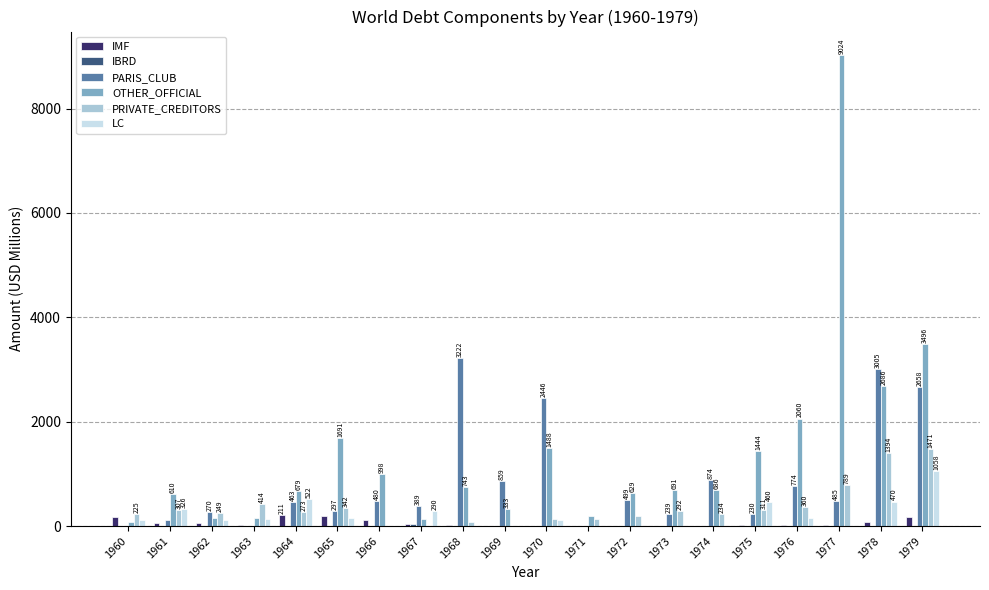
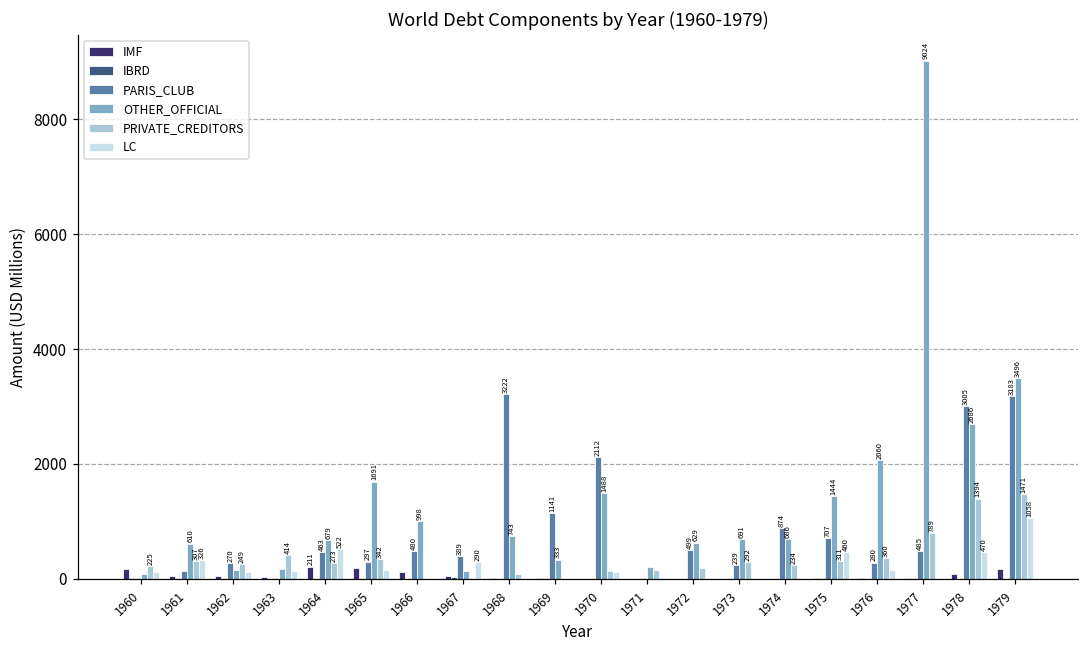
  {
    "PARIS_CLUB": {
      "1962": 270,
      "1964": 463,
      "1965": 297,
      "1966": 480,
      "1967": 389,
      "1968": 3222,
-     "1969": 859,
-     "1970": 2446,
+     "1969": 1141,
+     "1970": 2112,
      "1972": 499,
      "1973": 239,
      "1974": 874,
-     "1975": 230,
-     "1976": 774,
+     "1975": 707,
+     "1976": 280,
      "1977": 485,
      "1978": 3005,
-     "1979": 2658
+     "1979": 3183
    }
  }
